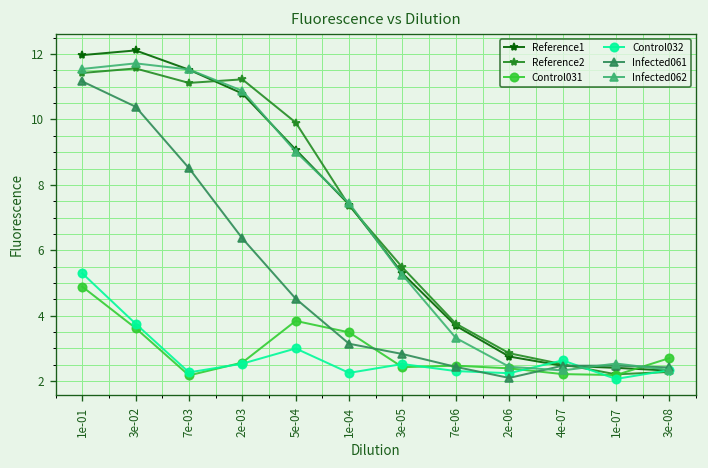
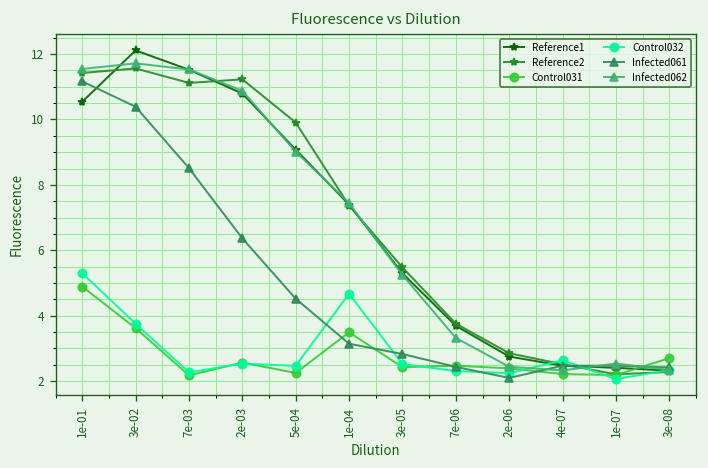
  {
    "Reference1": {
-     "1e-01": 12.0,
+     "1e-01": 10.5,
      "3e-02": 12.1,
      "2e-06": 2.8
    },
    "Control031": {
      "1e-01": 4.9,
      "3e-02": 3.6,
-     "5e-04": 3.8,
+     "5e-04": 2.3,
      "1e-04": 3.5,
      "3e-05": 2.4,
      "4e-07": 2.2,
      "3e-08": 2.7
    },
    "Control032": {
      "1e-01": 5.3,
      "3e-02": 3.8,
-     "5e-04": 3.0,
-     "1e-04": 2.3,
+     "5e-04": 2.5,
+     "1e-04": 4.7,
      "3e-05": 2.5,
      "7e-06": 2.3,
      "2e-06": 2.2,
      "4e-07": 2.6,
      "1e-07": 2.1
    }
  }
